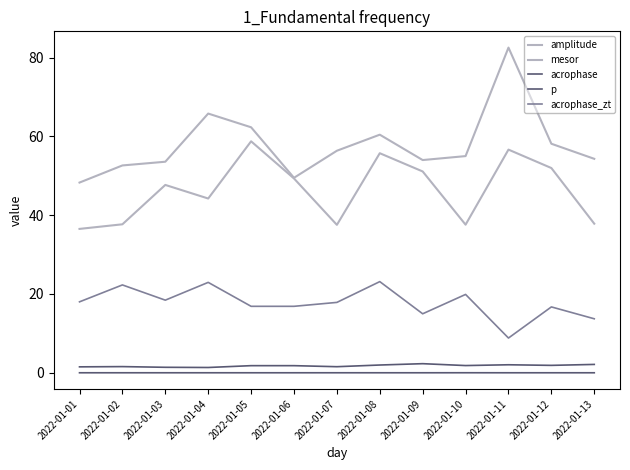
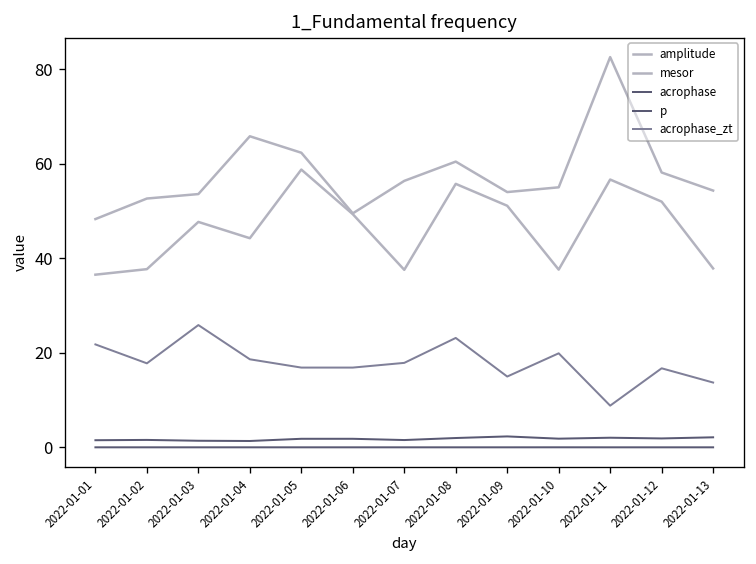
  {
    "acrophase_zt": {
-     "2022-01-01": 18,
-     "2022-01-02": 22,
-     "2022-01-03": 18,
-     "2022-01-04": 23,
+     "2022-01-01": 22,
+     "2022-01-02": 18,
+     "2022-01-03": 26,
+     "2022-01-04": 19,
      "2022-01-05": 17,
      "2022-01-06": 17,
      "2022-01-07": 18,
      "2022-01-08": 23,
      "2022-01-09": 15,
      "2022-01-10": 20,
      "2022-01-11": 9,
      "2022-01-12": 17,
      "2022-01-13": 14
    }
  }
